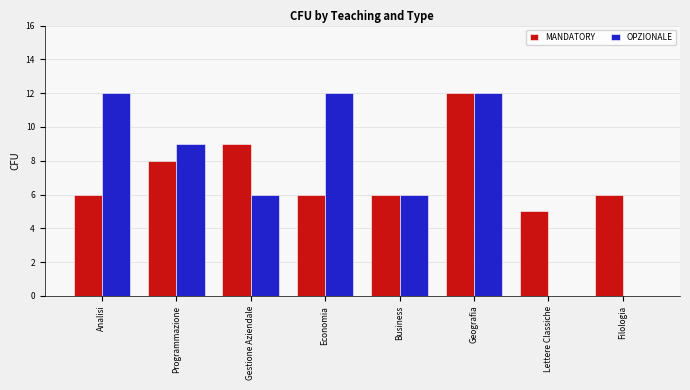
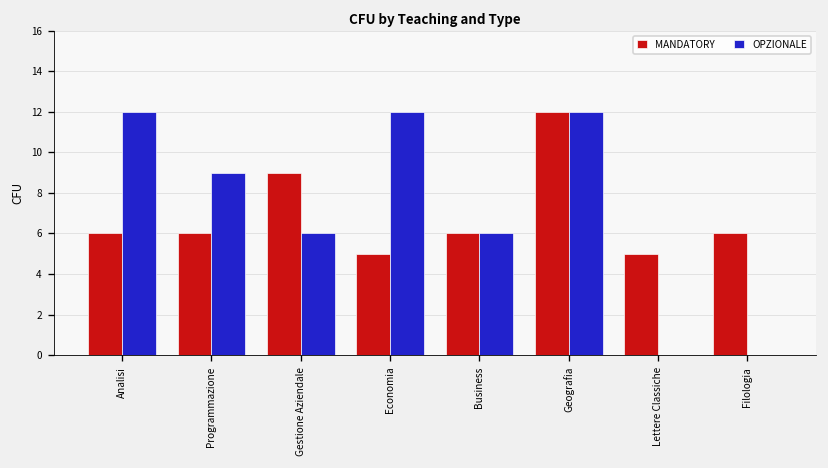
  {
    "MANDATORY": {
      "Analisi": 6,
-     "Programmazione": 8,
+     "Programmazione": 6,
      "Gestione Aziendale": 9,
-     "Economia": 6,
+     "Economia": 5,
      "Business": 6,
      "Geografia": 12,
      "Lettere Classiche": 5,
      "Filologia": 6
    },
    "OPZIONALE": {
      "Analisi": 12,
      "Programmazione": 9,
      "Gestione Aziendale": 6,
      "Economia": 12,
      "Business": 6,
      "Geografia": 12,
      "Lettere Classiche": 0,
      "Filologia": 0
    }
  }
